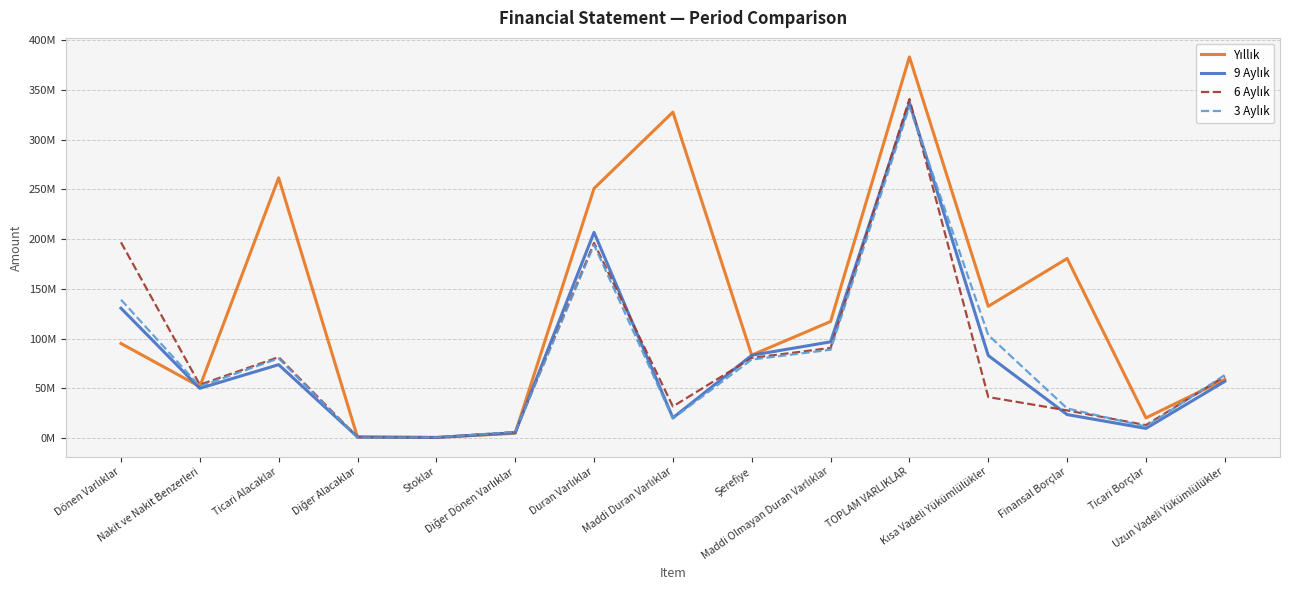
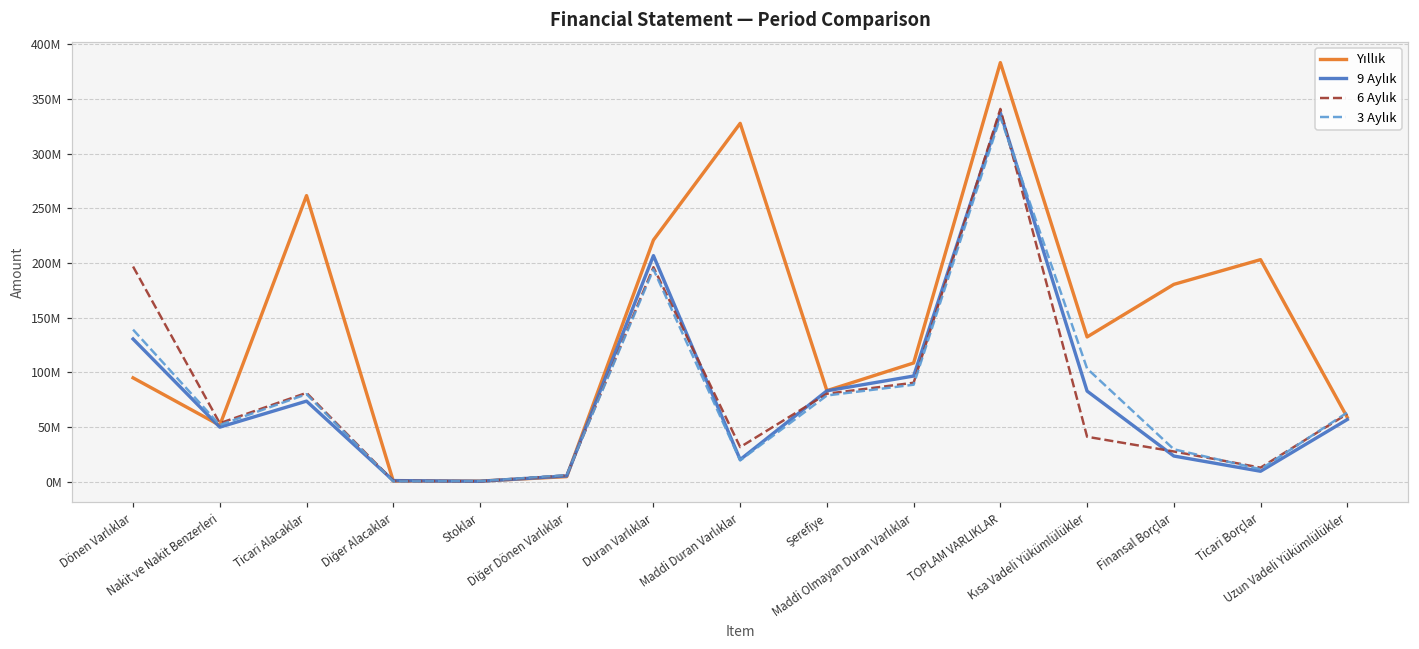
  {
    "Yıllık": {
      "Dönen Varlıklar": 100000000,
      "Ticari Alacaklar": 260000000,
-     "Duran Varlıklar": 250000000,
+     "Duran Varlıklar": 220000000,
      "Maddi Duran Varlıklar": 330000000,
-     "Maddi Olmayan Duran Varlıklar": 120000000,
+     "Maddi Olmayan Duran Varlıklar": 110000000,
      "TOPLAM VARLIKLAR": 380000000,
      "Kısa Vadeli Yükümlülükler": 130000000,
      "Finansal Borçlar": 180000000,
-     "Ticari Borçlar": 20000000
+     "Ticari Borçlar": 200000000
    },
    "6 Aylık": {
      "Dönen Varlıklar": 200000000,
      "Maddi Duran Varlıklar": 30000000,
      "TOPLAM VARLIKLAR": 340000000,
      "Kısa Vadeli Yükümlülükler": 40000000
    }
  }
